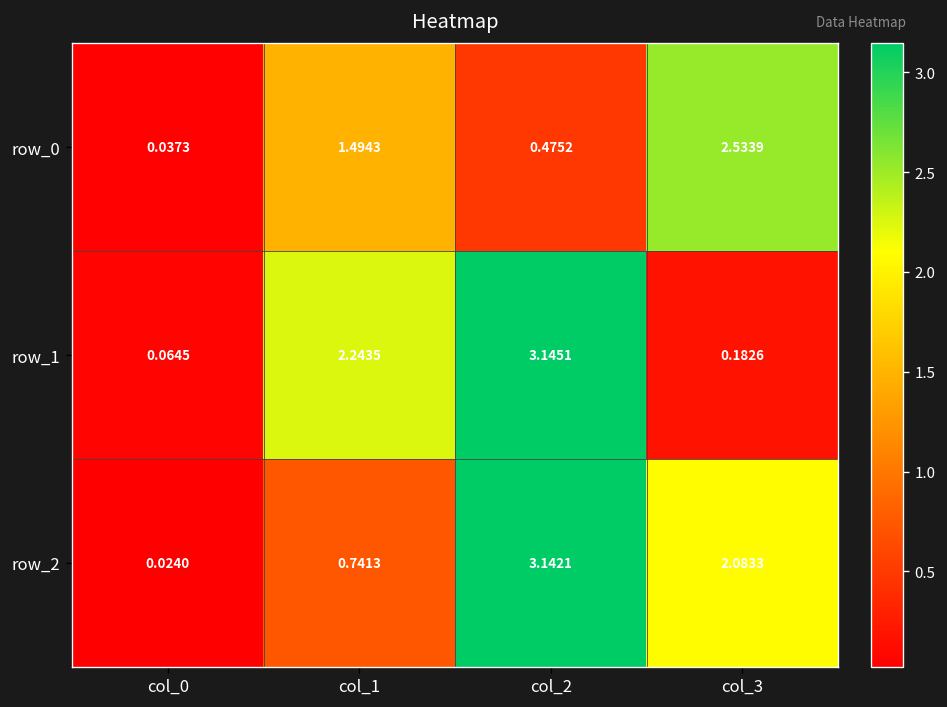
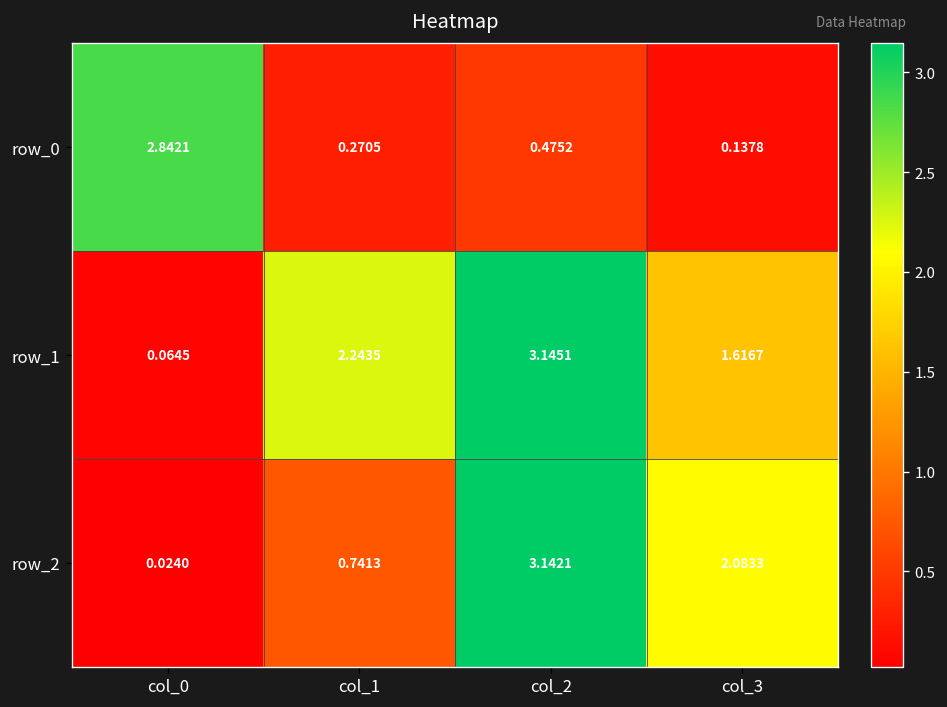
  {
    "row_0": {
-     "col_0": 0.0373,
-     "col_1": 1.4943,
+     "col_0": 2.8421,
+     "col_1": 0.2705,
      "col_2": 0.4752,
-     "col_3": 2.5339
+     "col_3": 0.1378
    },
    "row_1": {
      "col_0": 0.0645,
      "col_1": 2.2435,
      "col_2": 3.1451,
-     "col_3": 0.1826
+     "col_3": 1.6167
    },
    "row_2": {
      "col_0": 0.0240,
      "col_1": 0.7413,
      "col_2": 3.1421,
      "col_3": 2.0833
    }
  }
